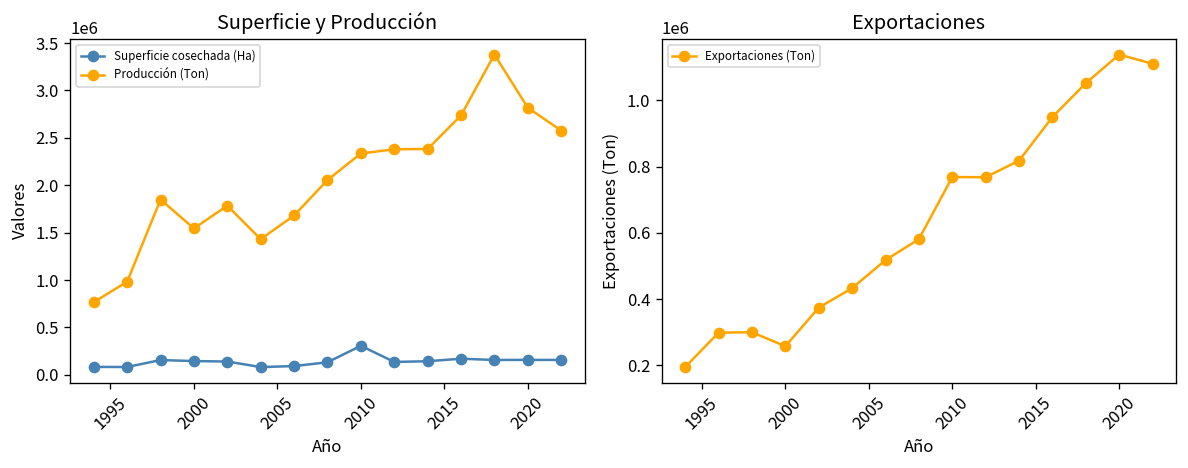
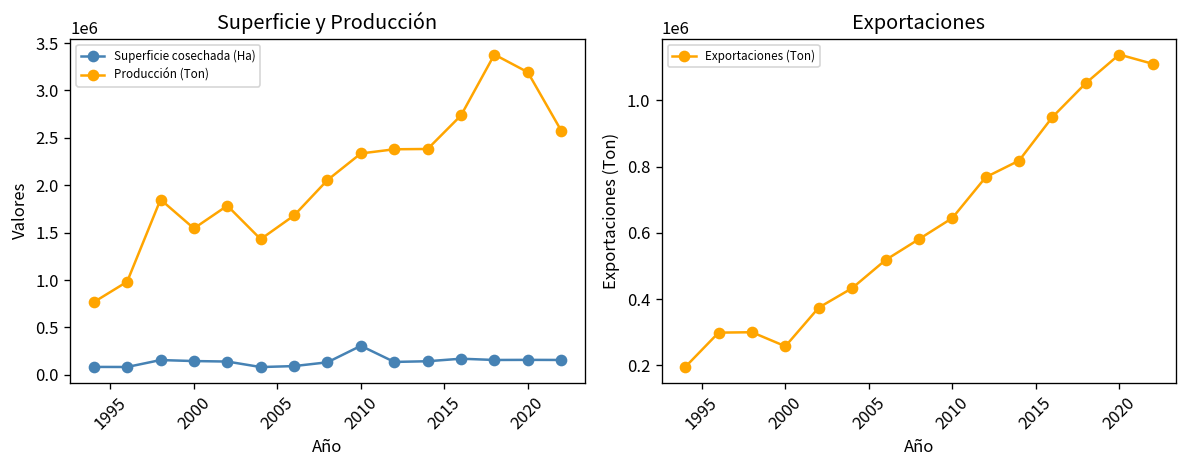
  {
    "Superficie y Producción": {
      "Superficie cosechada (Ha)": {
        "2000": 100000,
        "2010": 300000,
        "2020": 200000
      },
      "Producción (Ton)": {
        "2000": 1500000,
        "2010": 2300000,
-       "2020": 2800000
+       "2020": 3200000
      }
    },
    "Exportaciones": {
      "2000": 260000,
-     "2010": 770000,
+     "2010": 640000,
      "2020": 1140000
    }
  }
